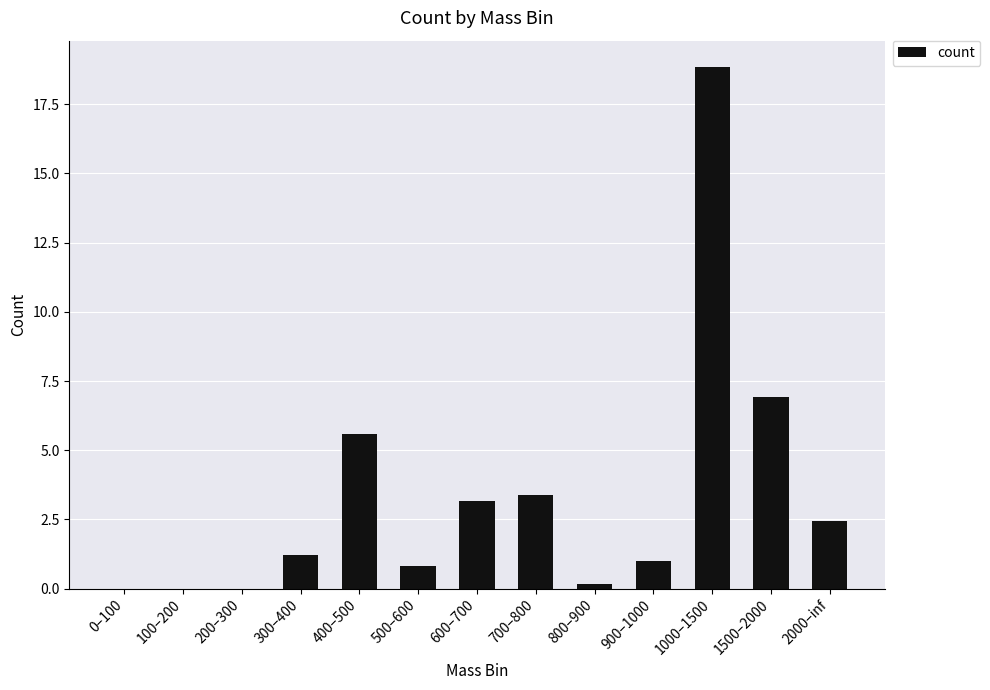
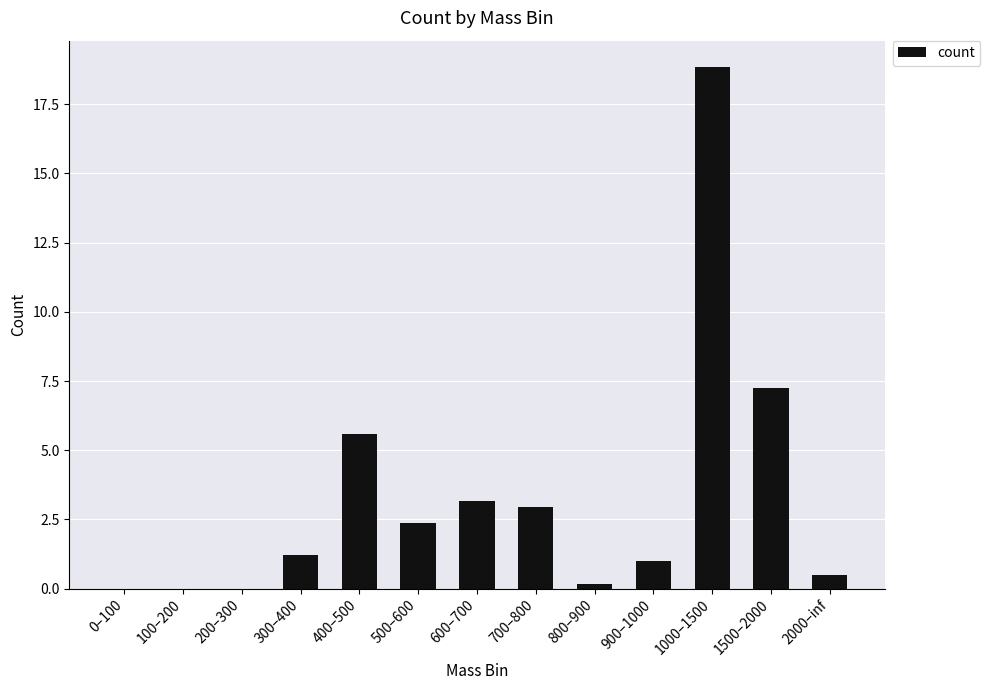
  {
    "0–100": 0.0,
    "100–200": 0.0,
    "200–300": 0.0,
    "300–400": 1.2,
    "400–500": 5.6,
-   "500–600": 0.8,
+   "500–600": 2.4,
    "600–700": 3.2,
-   "700–800": 3.4,
+   "700–800": 2.9,
    "800–900": 0.2,
    "900–1000": 1.0,
    "1000–1500": 18.8,
-   "1500–2000": 6.9,
-   "2000–inf": 2.5
+   "1500–2000": 7.2,
+   "2000–inf": 0.5
  }
